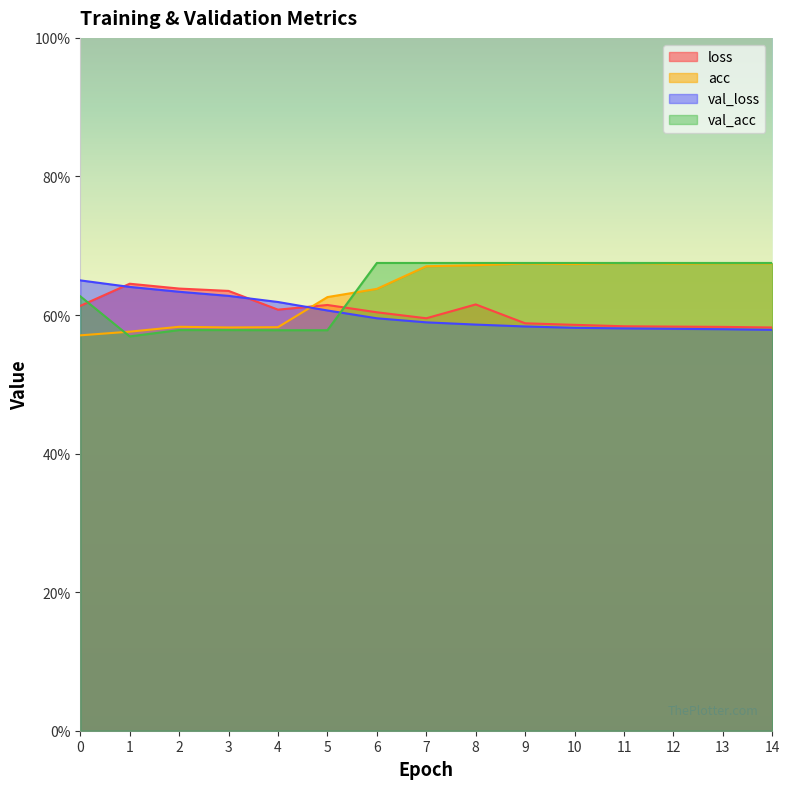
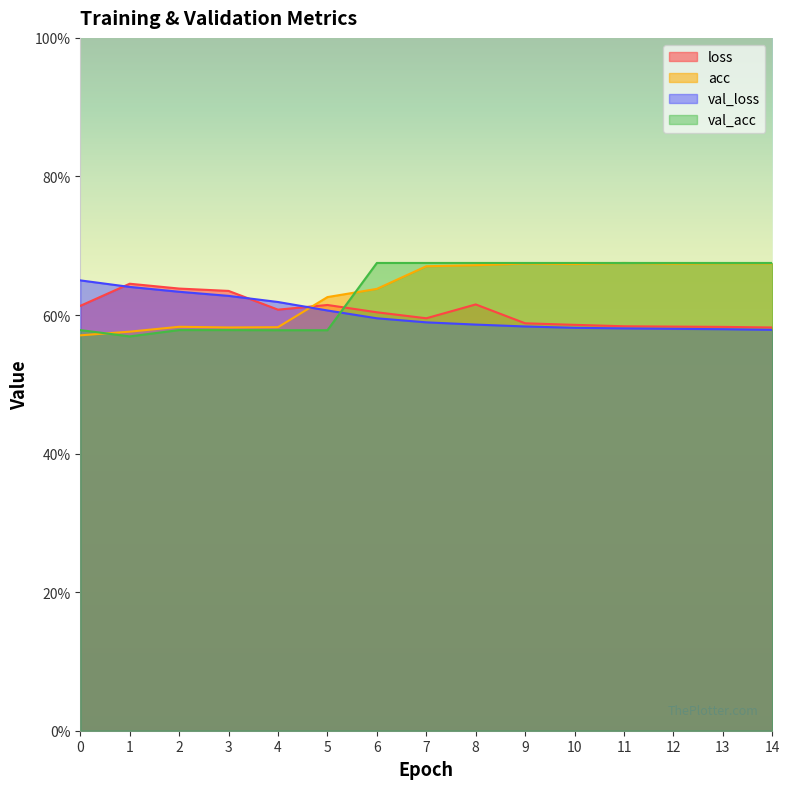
  {
    "loss": {
      "0": "61%",
      "1": "65%",
      "2": "64%",
      "3": "63%",
      "4": "61%",
      "5": "61%",
      "6": "60%",
      "7": "60%",
      "8": "62%",
      "9": "59%",
      "10": "59%"
    },
    "acc": {
      "0": "57%",
      "1": "58%",
      "2": "58%",
      "3": "58%",
      "4": "58%",
      "5": "63%",
      "6": "64%",
      "7": "67%"
    },
    "val_loss": {
      "0": "65%",
      "1": "64%",
      "2": "63%",
      "3": "63%",
      "4": "62%",
      "5": "61%",
      "6": "60%",
      "7": "59%",
      "8": "59%",
      "9": "58%",
      "10": "58%"
    },
    "val_acc": {
-     "0": "63%",
+     "0": "58%",
      "1": "57%",
      "2": "58%",
      "3": "58%",
      "4": "58%",
      "5": "58%",
      "6": "68%",
      "7": "68%"
    }
  }
